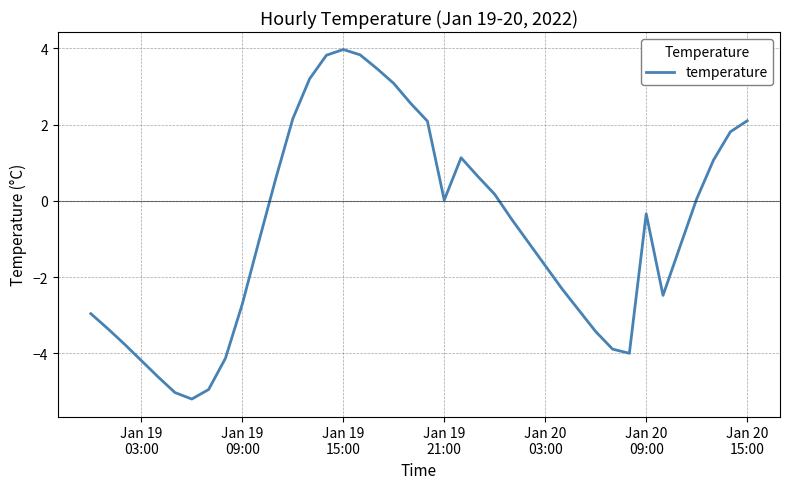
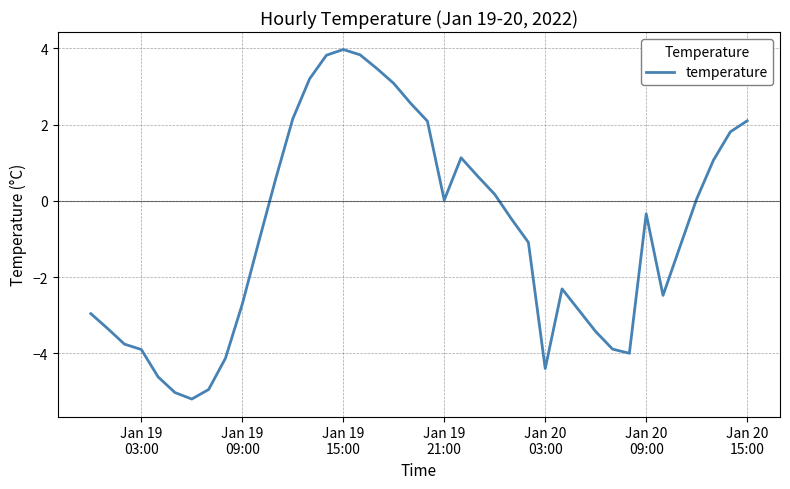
  {
-   "Jan 19 03:00": -4.2,
+   "Jan 19 03:00": -3.9,
    "Jan 19 09:00": -2.7,
    "Jan 19 15:00": 4.0,
    "Jan 19 21:00": 0.0,
-   "Jan 20 03:00": -1.7,
+   "Jan 20 03:00": -4.4,
    "Jan 20 09:00": -0.3,
    "Jan 20 15:00": 2.1
  }
